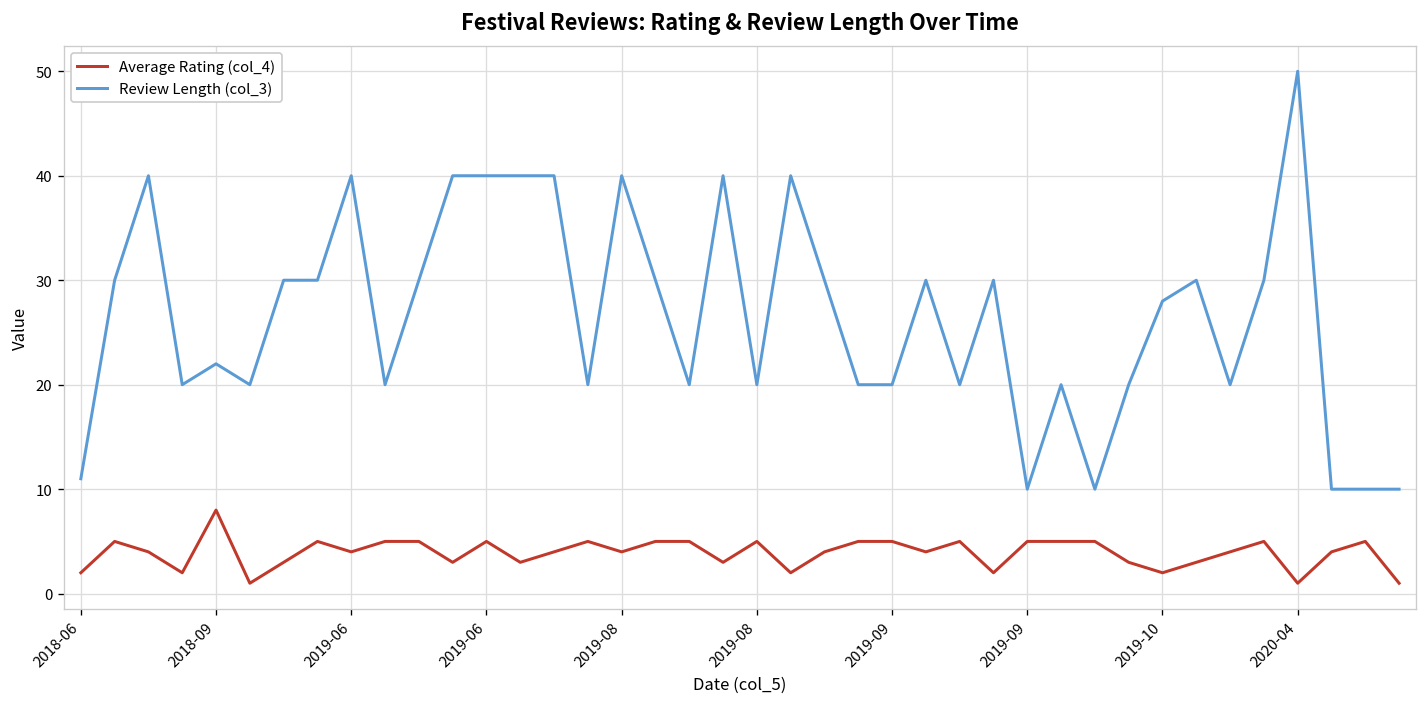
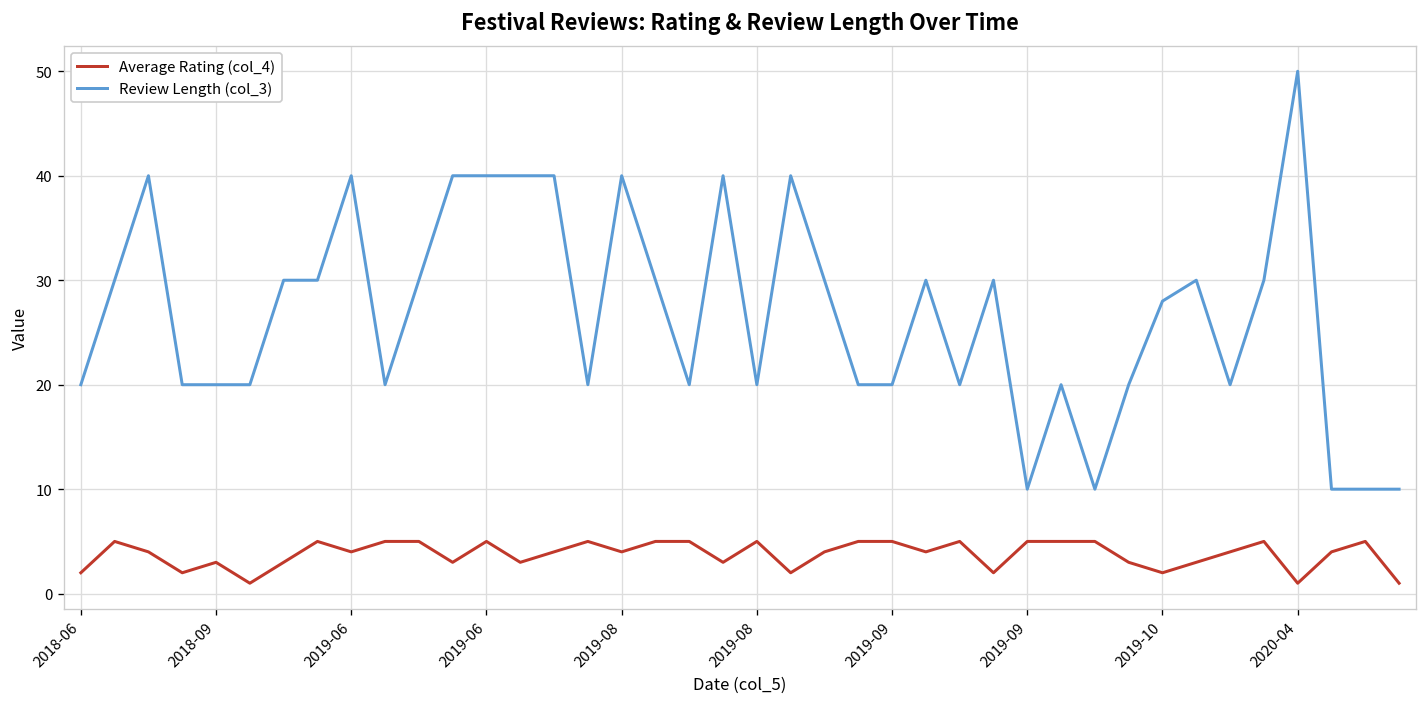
  {
    "Average Rating (col_4)": {
      "2018-06": 2,
-     "2018-09": 8,
+     "2018-09": 3,
      "2019-10": 2,
      "2020-04": 1
    },
    "Review Length (col_3)": {
-     "2018-06": 11,
-     "2018-09": 22,
+     "2018-06": 20,
+     "2018-09": 20,
      "2019-10": 28,
      "2020-04": 50
    }
  }
